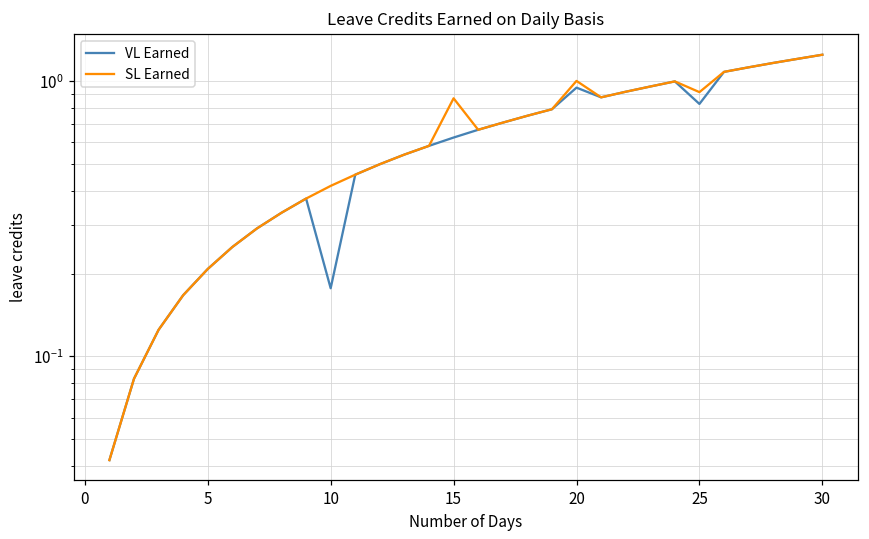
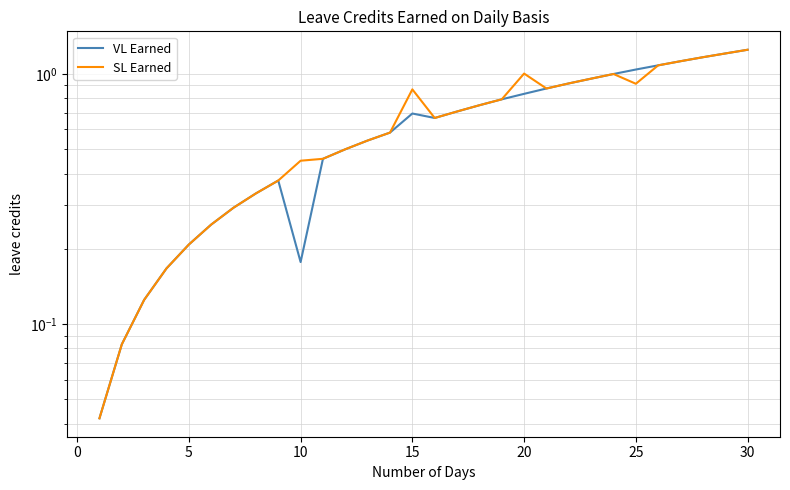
  {
    "VL Earned": {
      "10": 0.18,
-     "15": 0.63,
-     "20": 0.95,
-     "25": 0.83
+     "15": 0.70,
+     "20": 0.83,
+     "25": 1.04
    },
    "SL Earned": {
-     "10": 0.42,
+     "10": 0.45,
      "15": 0.87,
      "20": 1.00,
      "25": 0.91
    }
  }
